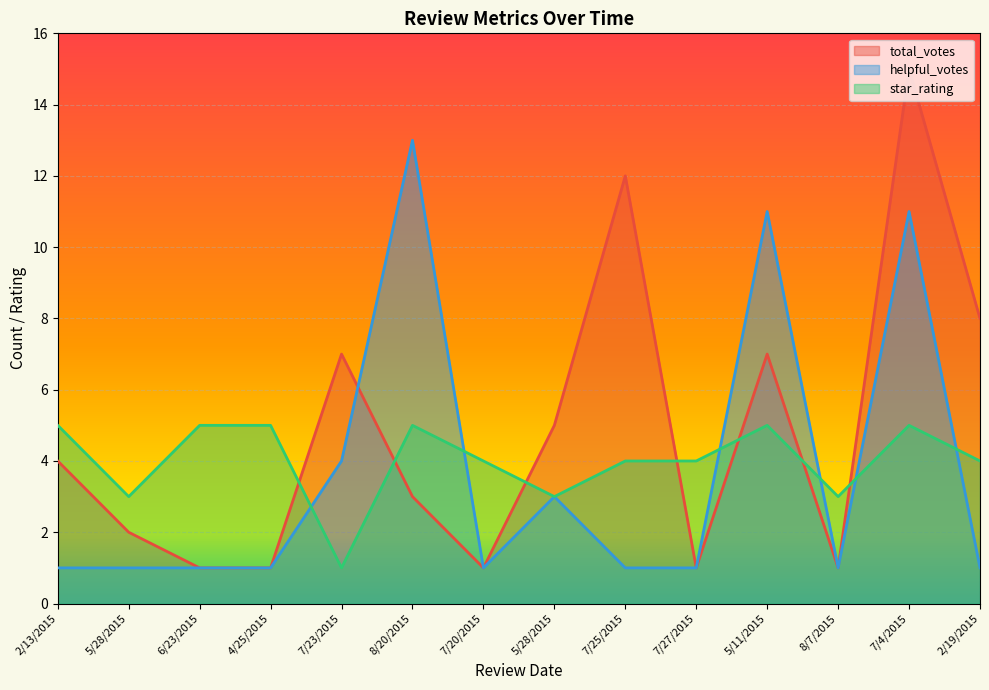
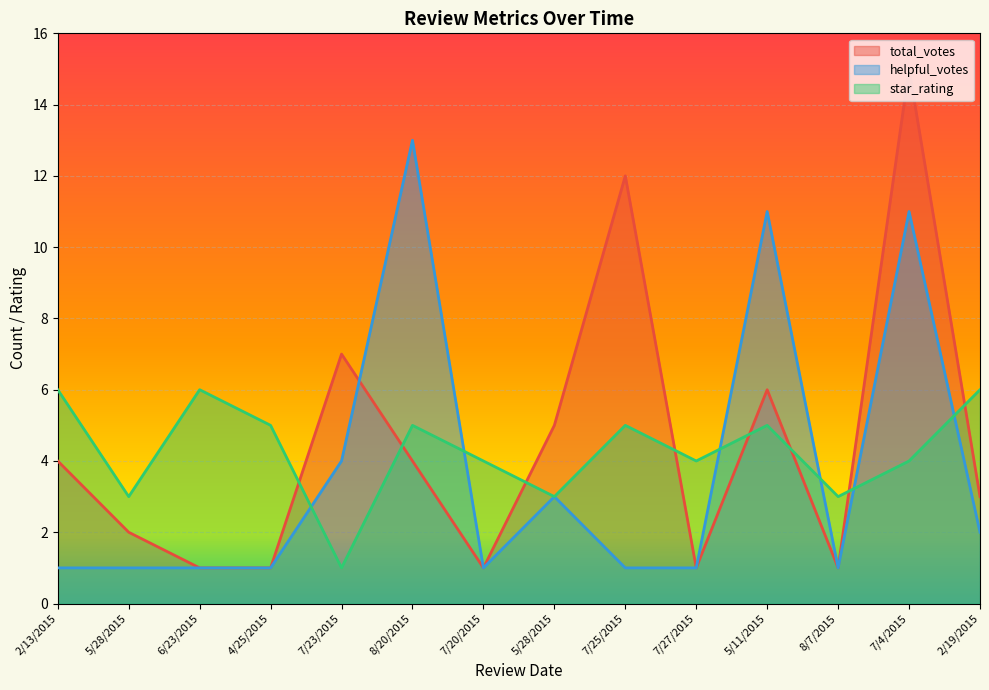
  {
    "total_votes": {
      "2/13/2015": 4,
      "7/23/2015": 7,
-     "8/20/2015": 3,
+     "8/20/2015": 4,
      "7/25/2015": 12,
-     "5/11/2015": 7,
-     "2/19/2015": 8
+     "5/11/2015": 6,
+     "2/19/2015": 3
    },
    "helpful_votes": {
      "2/13/2015": 1,
      "7/23/2015": 4,
      "8/20/2015": 13,
      "7/25/2015": 1,
      "5/11/2015": 11,
      "7/4/2015": 11,
-     "2/19/2015": 1
+     "2/19/2015": 2
    },
    "star_rating": {
-     "2/13/2015": 5,
-     "6/23/2015": 5,
+     "2/13/2015": 6,
+     "6/23/2015": 6,
      "4/25/2015": 5,
      "7/23/2015": 1,
      "8/20/2015": 5,
      "7/20/2015": 4,
-     "7/25/2015": 4,
+     "7/25/2015": 5,
      "7/27/2015": 4,
      "5/11/2015": 5,
      "8/7/2015": 3,
-     "7/4/2015": 5,
-     "2/19/2015": 4
+     "7/4/2015": 4,
+     "2/19/2015": 6
    }
  }
